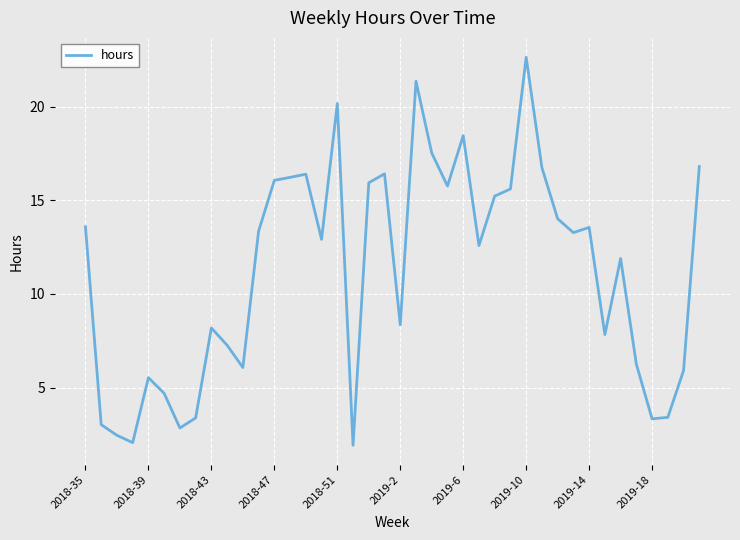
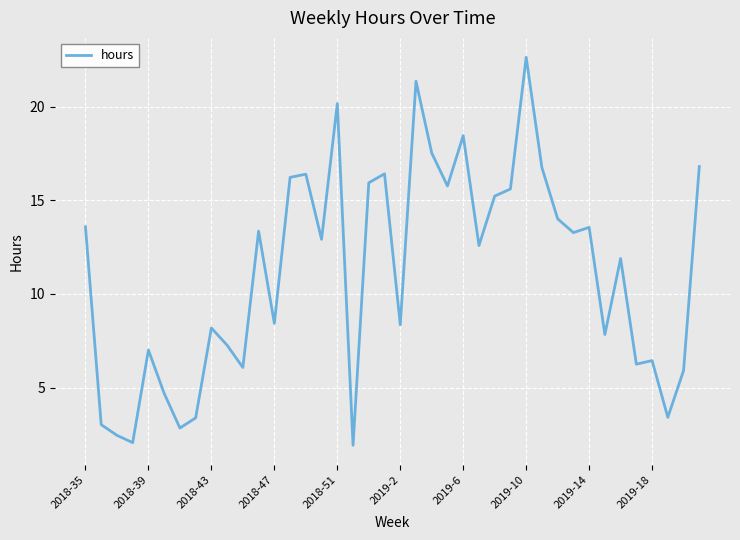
  {
    "2018-35": 13.6,
-   "2018-39": 5.5,
+   "2018-39": 7.0,
    "2018-43": 8.2,
-   "2018-47": 16.1,
+   "2018-47": 8.4,
    "2018-51": 20.2,
    "2019-2": 8.4,
    "2019-6": 18.5,
    "2019-10": 22.6,
    "2019-14": 13.6,
-   "2019-18": 3.3
+   "2019-18": 6.4
  }
